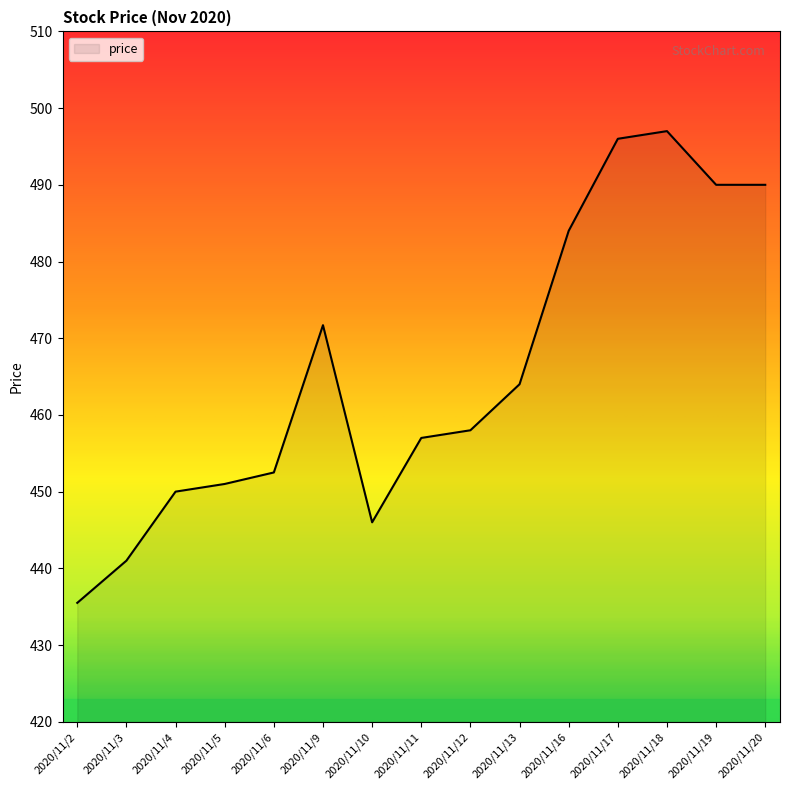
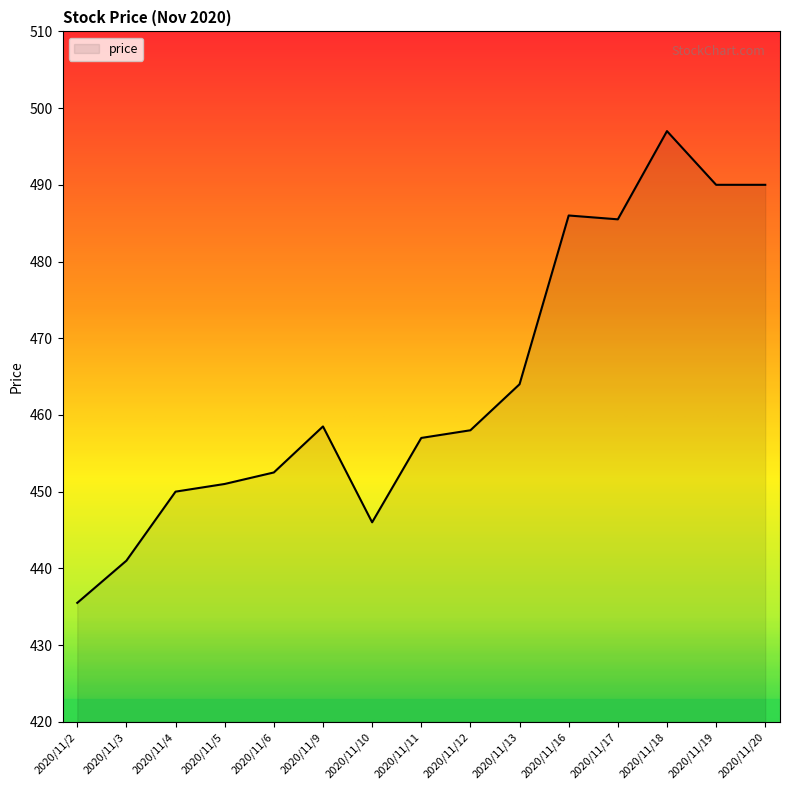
  {
    "2020/11/2": 436,
    "2020/11/3": 441,
    "2020/11/4": 450,
    "2020/11/5": 451,
    "2020/11/6": 453,
-   "2020/11/9": 472,
+   "2020/11/9": 459,
    "2020/11/10": 446,
    "2020/11/11": 457,
    "2020/11/12": 458,
    "2020/11/13": 464,
-   "2020/11/16": 484,
-   "2020/11/17": 496,
+   "2020/11/16": 486,
+   "2020/11/17": 486,
    "2020/11/18": 497,
    "2020/11/19": 490,
    "2020/11/20": 490
  }
